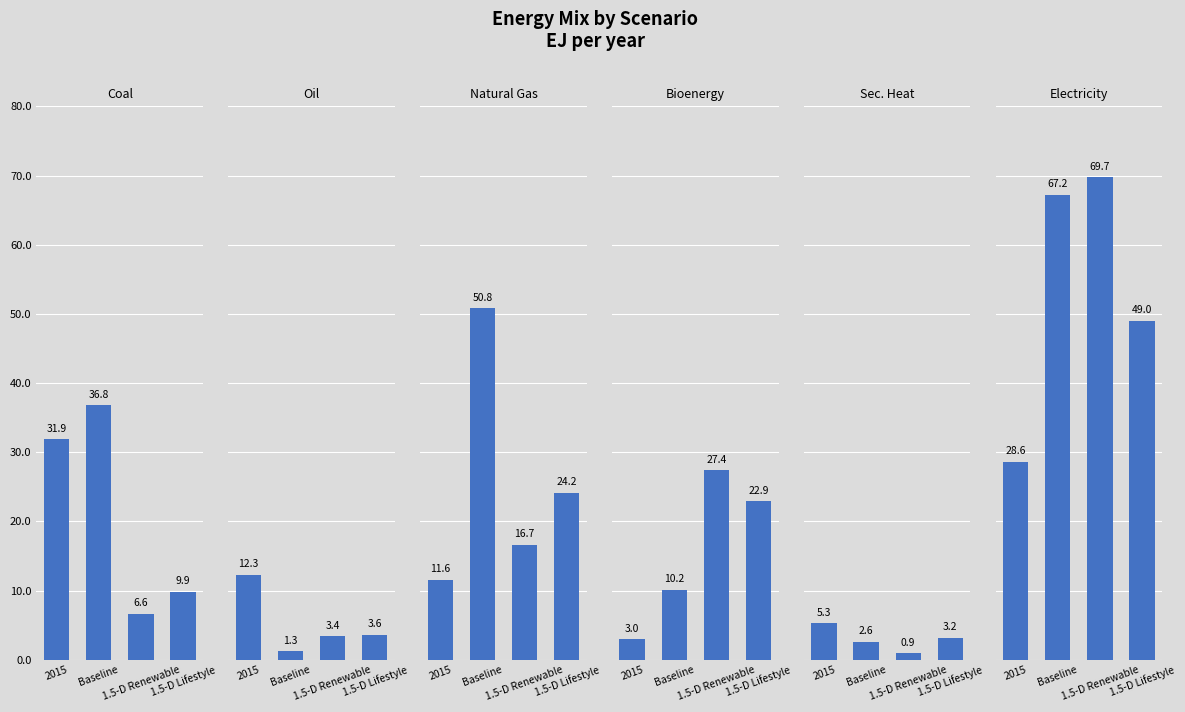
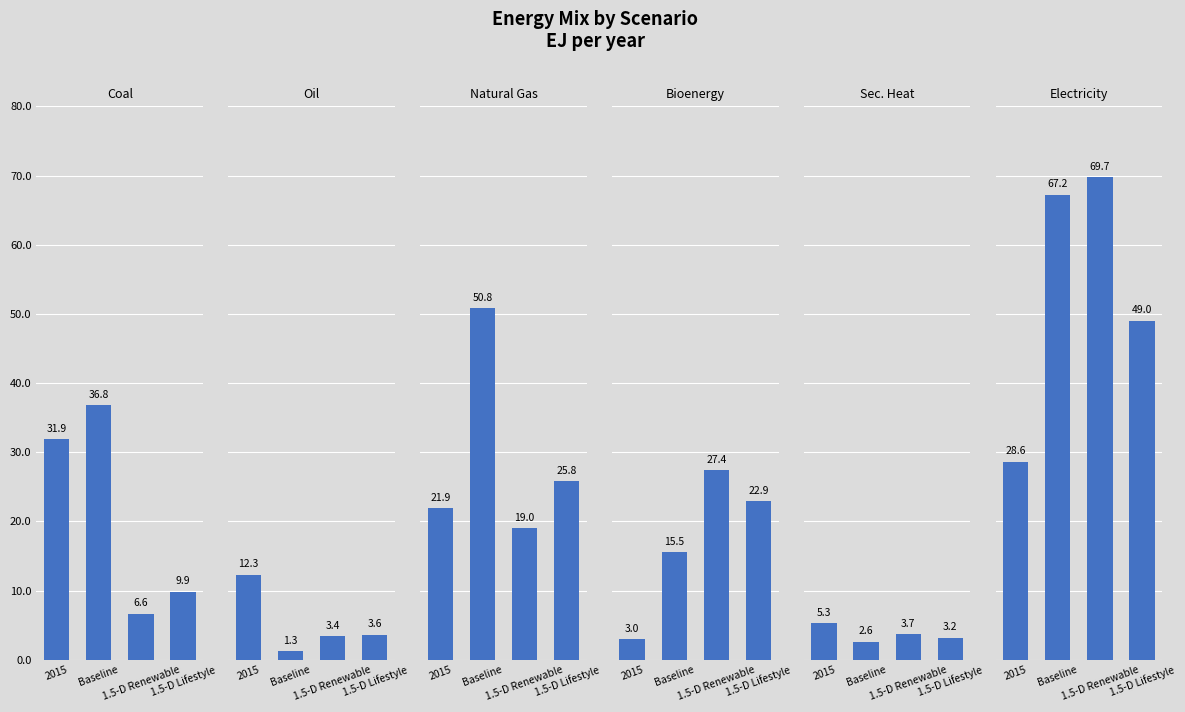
  {
    "Coal": {
      "2015": 31.9,
      "Baseline": 36.8,
      "1.5-D Renewable": 6.6,
      "1.5-D Lifestyle": 9.9
    },
    "Oil": {
      "2015": 12.3,
      "Baseline": 1.3,
      "1.5-D Renewable": 3.4,
      "1.5-D Lifestyle": 3.6
    },
    "Natural Gas": {
-     "2015": 11.6,
+     "2015": 21.9,
      "Baseline": 50.8,
-     "1.5-D Renewable": 16.7,
-     "1.5-D Lifestyle": 24.2
+     "1.5-D Renewable": 19.0,
+     "1.5-D Lifestyle": 25.8
    },
    "Bioenergy": {
      "2015": 3.0,
-     "Baseline": 10.2,
+     "Baseline": 15.5,
      "1.5-D Renewable": 27.4,
      "1.5-D Lifestyle": 22.9
    },
    "Sec. Heat": {
      "2015": 5.3,
      "Baseline": 2.6,
-     "1.5-D Renewable": 0.9,
+     "1.5-D Renewable": 3.7,
      "1.5-D Lifestyle": 3.2
    },
    "Electricity": {
      "2015": 28.6,
      "Baseline": 67.2,
      "1.5-D Renewable": 69.7,
      "1.5-D Lifestyle": 49.0
    }
  }
